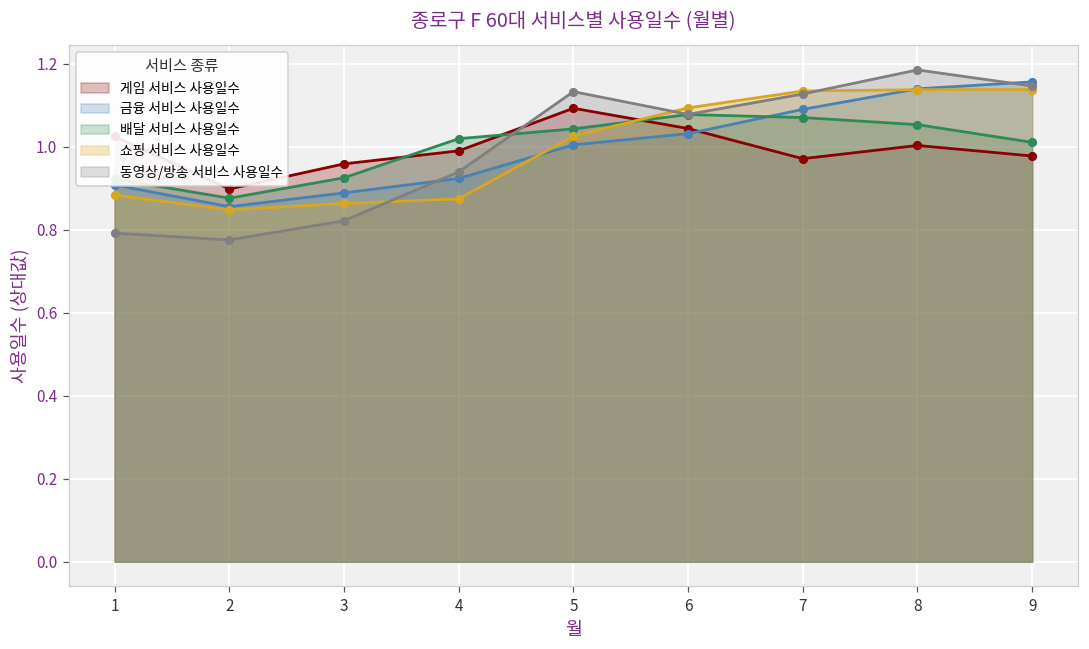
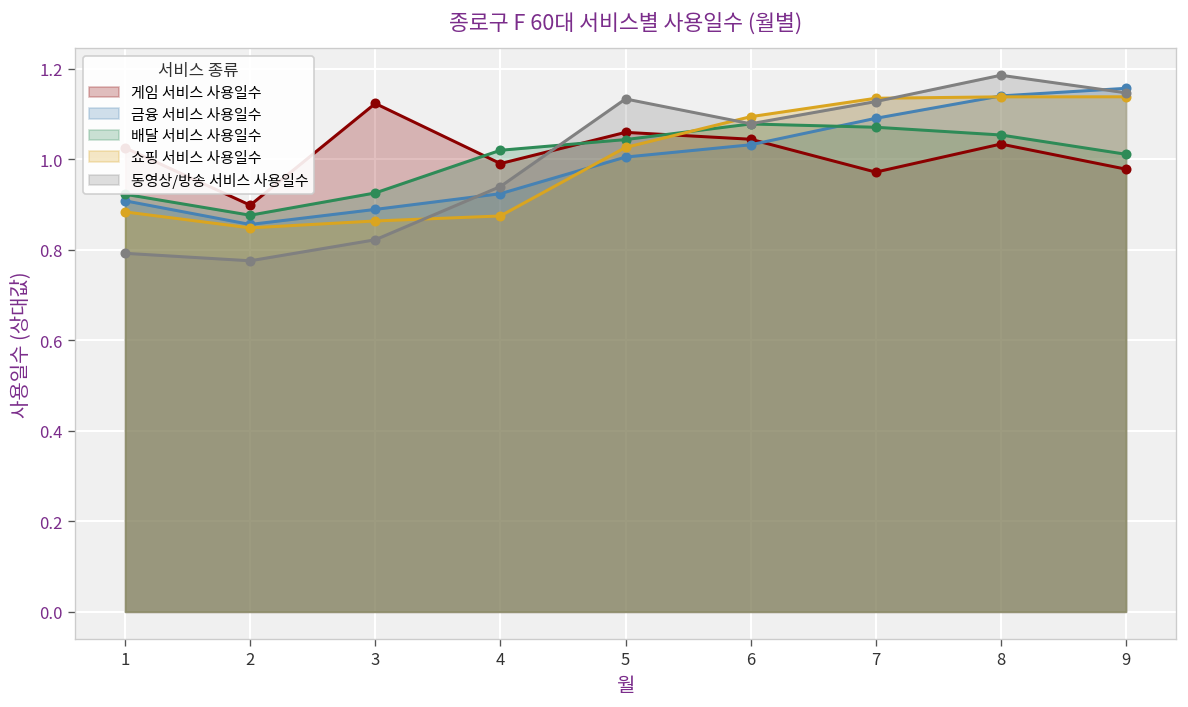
  {
    "게임 서비스 사용일수": {
      "2": 0.90,
-     "3": 0.96,
+     "3": 1.12,
      "4": 0.99,
-     "5": 1.09,
+     "5": 1.06,
      "6": 1.04,
      "7": 0.97,
-     "8": 1.00,
+     "8": 1.03,
      "9": 0.98
    }
  }
